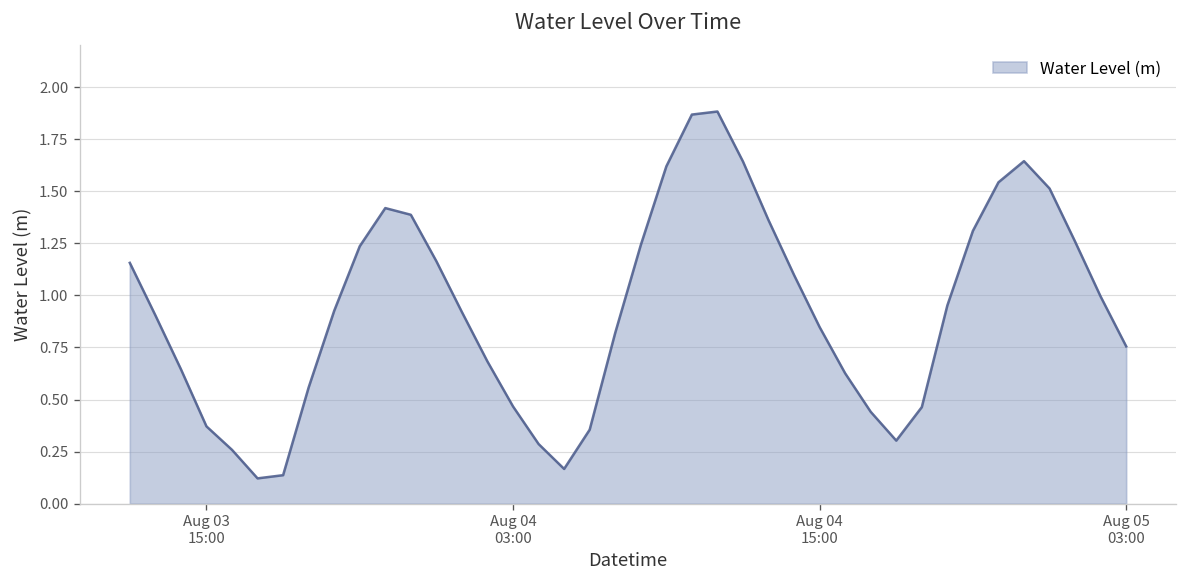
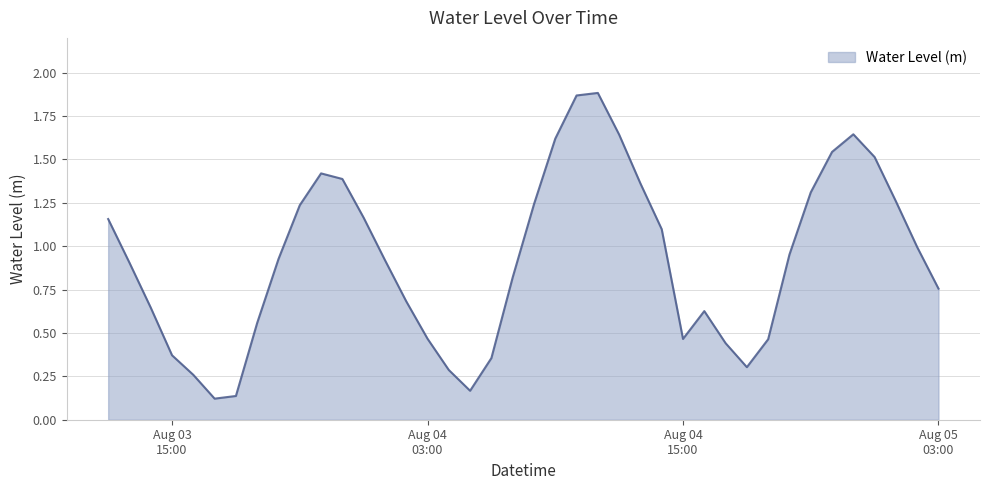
  {
    "Aug 03 15:00": 0.37,
    "Aug 04 03:00": 0.47,
-   "Aug 04 15:00": 0.85,
+   "Aug 04 15:00": 0.47,
    "Aug 05 03:00": 0.76
  }
